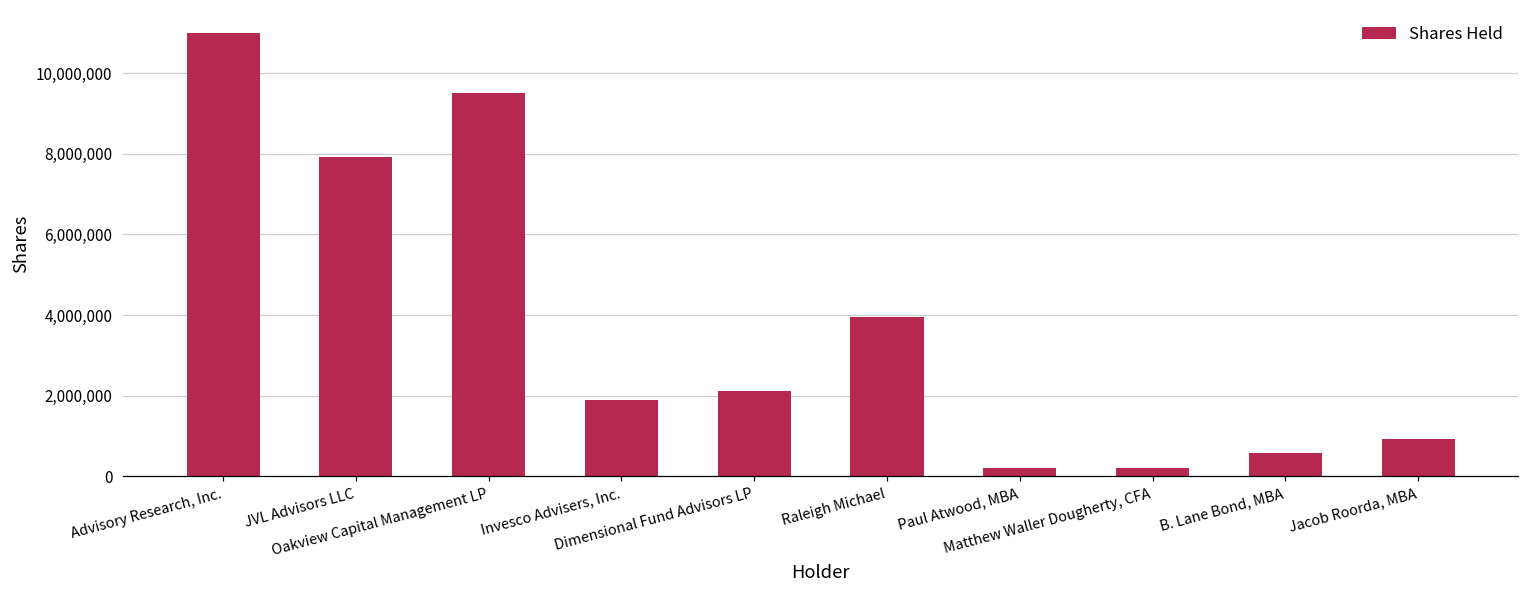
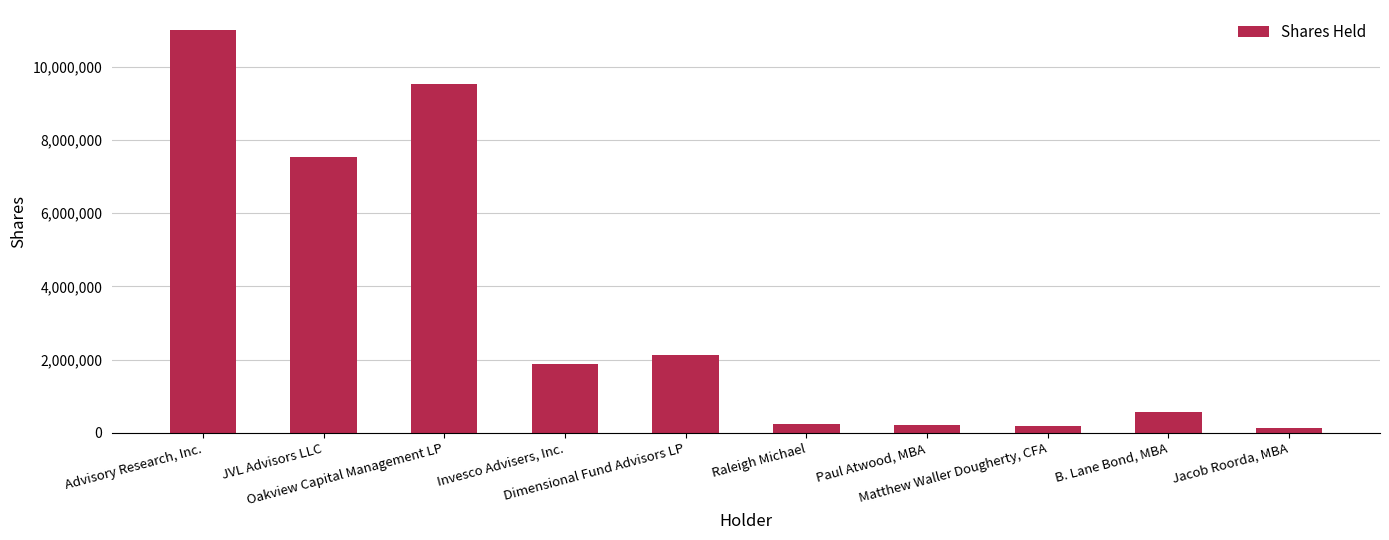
  {
    "Advisory Research, Inc.": "11,000,000",
-   "JVL Advisors LLC": "7,900,000",
+   "JVL Advisors LLC": "7,500,000",
    "Oakview Capital Management LP": "9,500,000",
    "Invesco Advisers, Inc.": "1,900,000",
    "Dimensional Fund Advisors LP": "2,100,000",
-   "Raleigh Michael": "4,000,000",
+   "Raleigh Michael": "300,000",
    "Paul Atwood, MBA": "200,000",
    "Matthew Waller Dougherty, CFA": "200,000",
    "B. Lane Bond, MBA": "600,000",
-   "Jacob Roorda, MBA": "900,000"
+   "Jacob Roorda, MBA": "100,000"
  }
